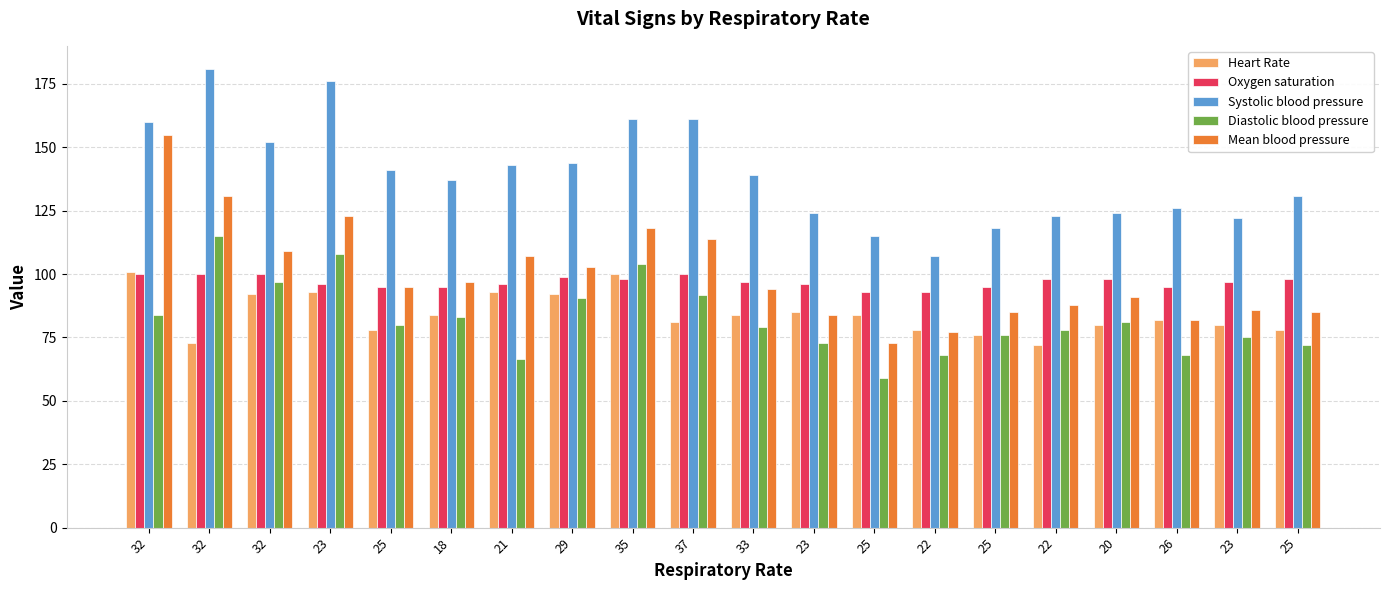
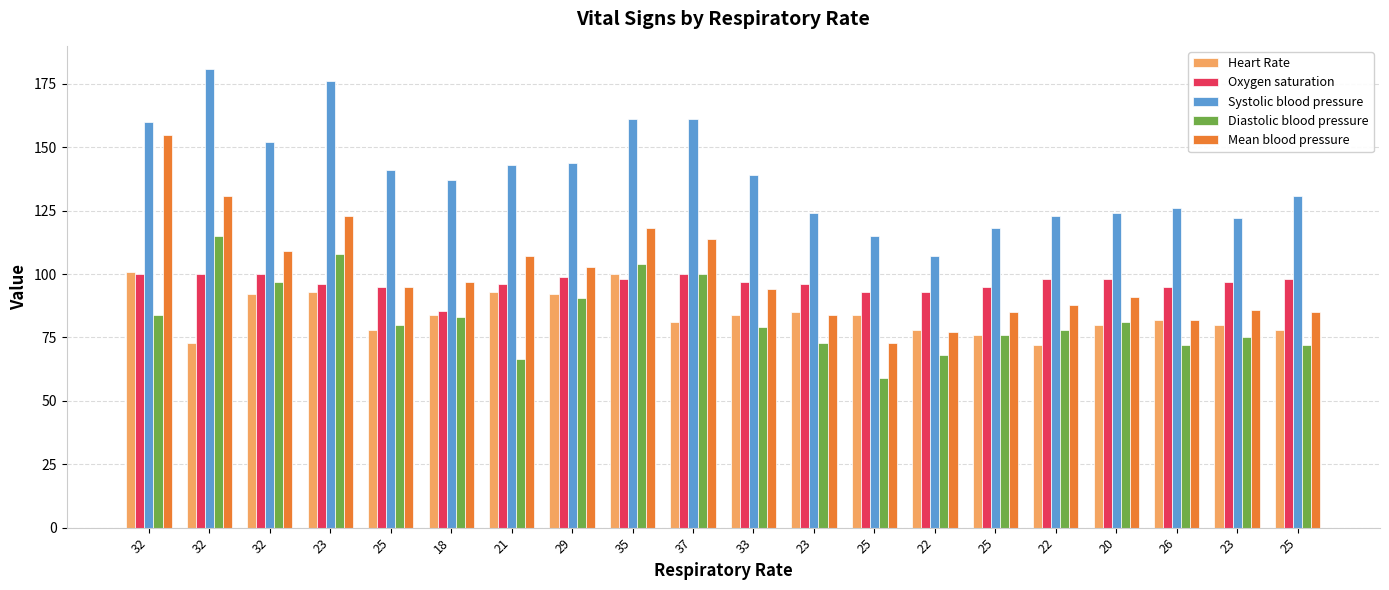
  {
    "Heart Rate": {
      "18": 84,
      "21": 93,
      "29": 92,
      "35": 100,
      "37": 81,
      "33": 84,
      "20": 80,
      "26": 82
    },
    "Oxygen saturation": {
-     "18": 95,
+     "18": 85,
      "21": 96,
      "29": 99,
      "35": 98,
      "37": 100,
      "33": 97,
      "20": 98,
      "26": 95
    },
    "Systolic blood pressure": {
      "18": 137,
      "21": 143,
      "29": 144,
      "35": 161,
      "37": 161,
      "33": 139,
      "20": 124,
      "26": 126
    },
    "Diastolic blood pressure": {
      "18": 83,
      "21": 66,
      "29": 91,
      "35": 104,
-     "37": 92,
+     "37": 100,
      "33": 79,
      "20": 81,
-     "26": 68
+     "26": 72
    },
    "Mean blood pressure": {
      "18": 97,
      "21": 107,
      "29": 103,
      "35": 118,
      "37": 114,
      "33": 94,
      "20": 91,
      "26": 82
    }
  }
